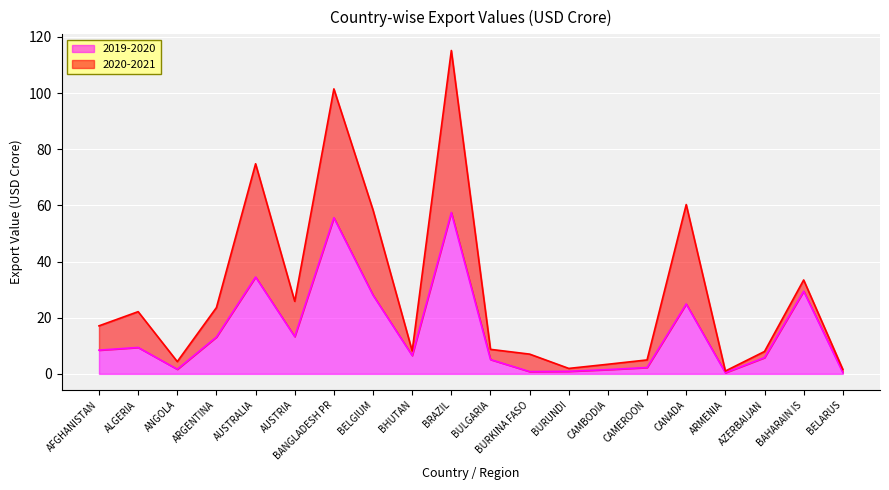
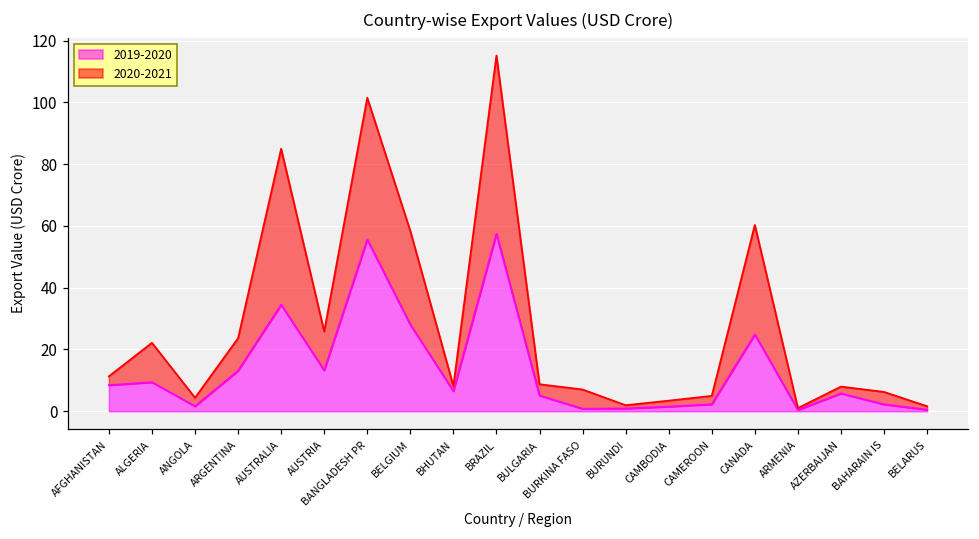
  {
    "2019-2020": {
      "AFGHANISTAN": 8,
      "ALGERIA": 9,
      "ANGOLA": 2,
      "ARGENTINA": 13,
      "AUSTRALIA": 34,
      "AUSTRIA": 13,
      "BANGLADESH PR": 56,
      "BELGIUM": 28,
      "BHUTAN": 7,
      "BRAZIL": 57,
      "BULGARIA": 5,
      "BURKINA FASO": 1,
      "BURUNDI": 1,
      "CAMBODIA": 2,
      "CAMEROON": 2,
      "CANADA": 25,
      "AZERBAIJAN": 6,
-     "BAHARAIN IS": 29,
+     "BAHARAIN IS": 2,
      "BELARUS": 1
    },
    "2020-2021": {
-     "AFGHANISTAN": 9,
+     "AFGHANISTAN": 3,
      "ALGERIA": 13,
      "ANGOLA": 3,
      "ARGENTINA": 11,
-     "AUSTRALIA": 40,
+     "AUSTRALIA": 50,
      "AUSTRIA": 13,
      "BANGLADESH PR": 46,
      "BELGIUM": 30,
      "BHUTAN": 2,
      "BRAZIL": 58,
      "BULGARIA": 4,
      "BURKINA FASO": 6,
      "BURUNDI": 1,
      "CAMBODIA": 2,
      "CAMEROON": 3,
      "CANADA": 35,
      "AZERBAIJAN": 2,
      "BAHARAIN IS": 4,
      "BELARUS": 1
    }
  }
